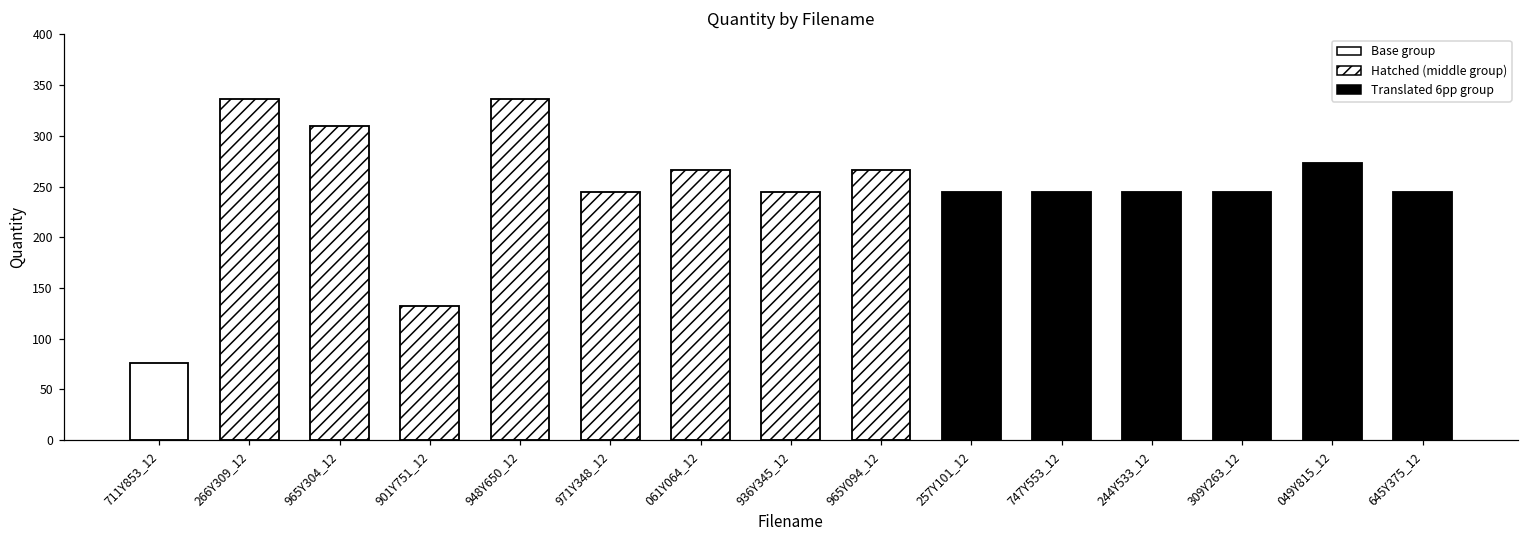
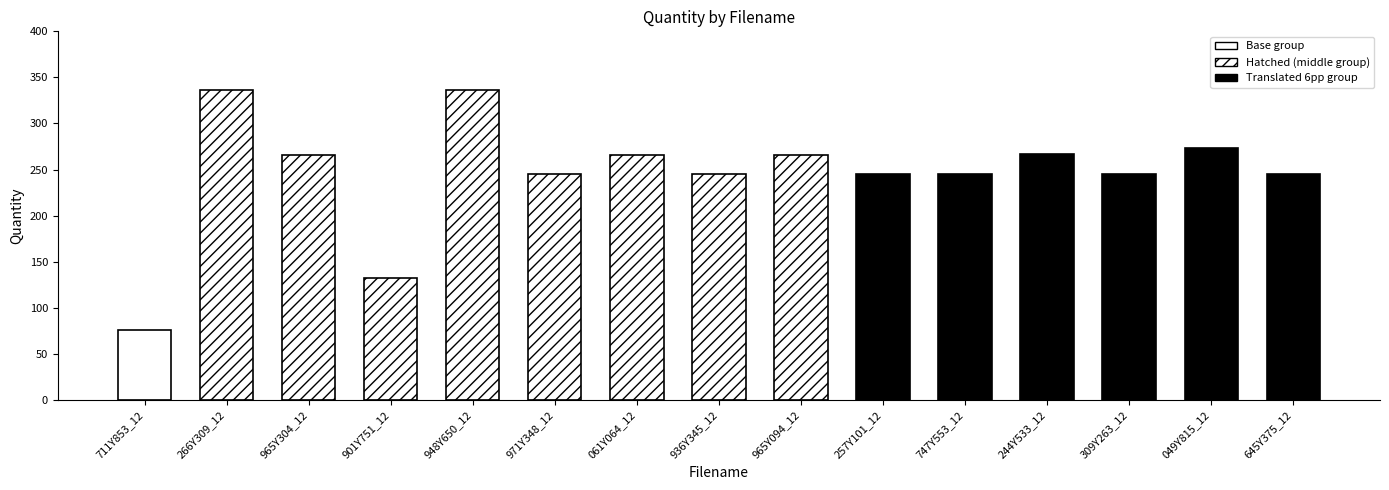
  {
    "711Y853_12": 80,
    "266Y309_12": 340,
-   "965Y304_12": 310,
+   "965Y304_12": 270,
    "901Y751_12": 130,
    "948Y650_12": 340,
    "971Y348_12": 250,
    "061Y064_12": 270,
    "936Y345_12": 250,
    "965Y094_12": 270,
    "257Y101_12": 250,
    "747Y553_12": 250,
-   "244Y533_12": 250,
+   "244Y533_12": 270,
    "309Y263_12": 250,
    "049Y815_12": 270,
    "645Y375_12": 250
  }
